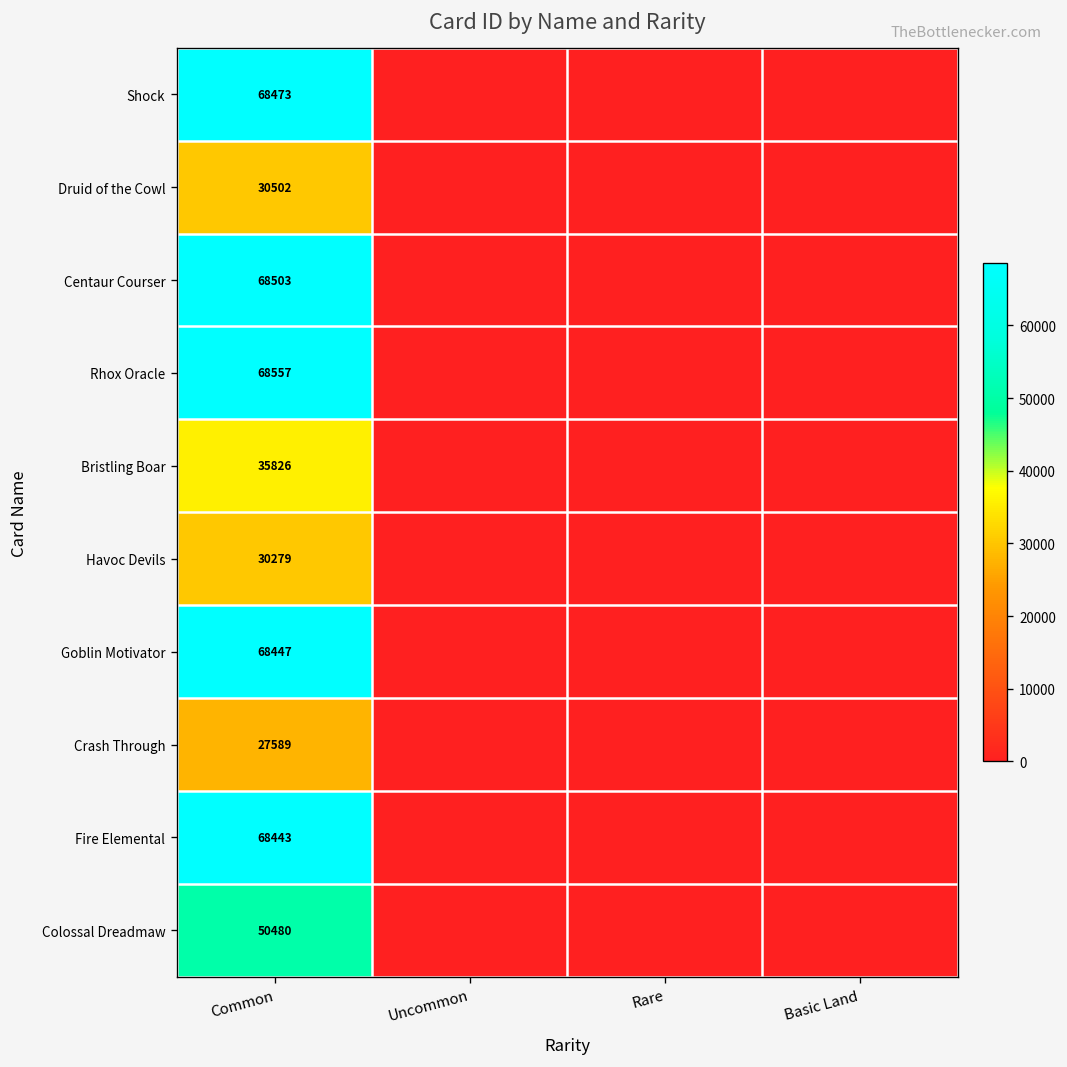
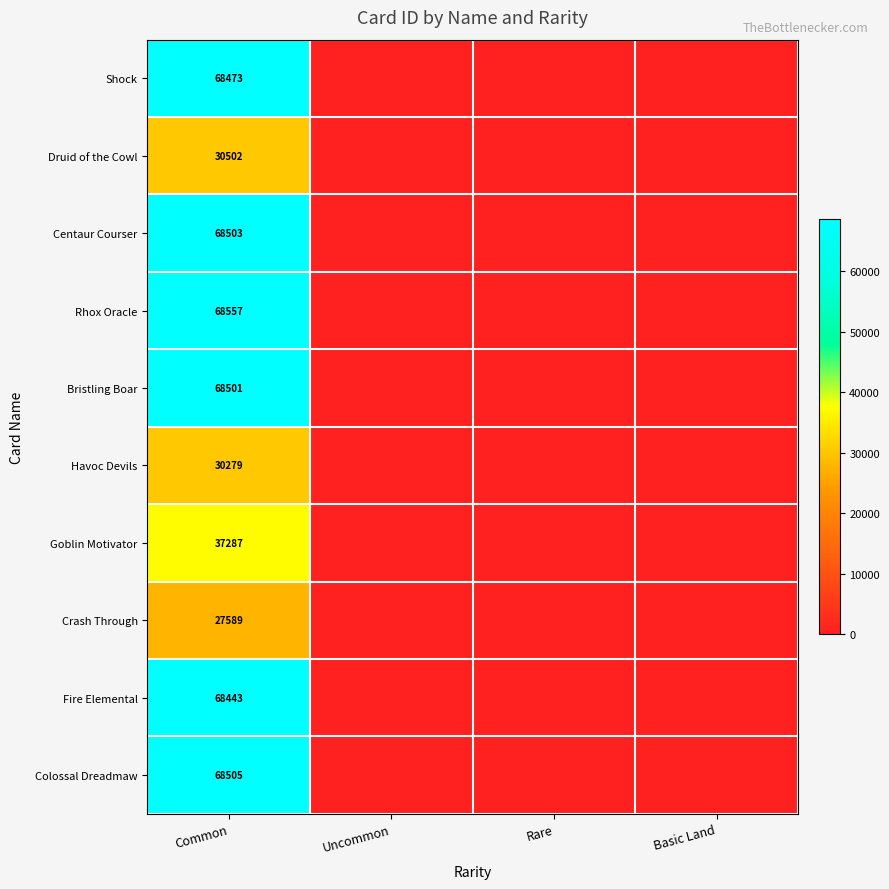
  {
    "Shock": {
      "Common": 68473
    },
    "Druid of the Cowl": {
      "Common": 30502
    },
    "Centaur Courser": {
      "Common": 68503
    },
    "Rhox Oracle": {
      "Common": 68557
    },
    "Bristling Boar": {
-     "Common": 35826
+     "Common": 68501
    },
    "Havoc Devils": {
      "Common": 30279
    },
    "Goblin Motivator": {
-     "Common": 68447
+     "Common": 37287
    },
    "Crash Through": {
      "Common": 27589
    },
    "Fire Elemental": {
      "Common": 68443
    },
    "Colossal Dreadmaw": {
-     "Common": 50480
+     "Common": 68505
    }
  }
